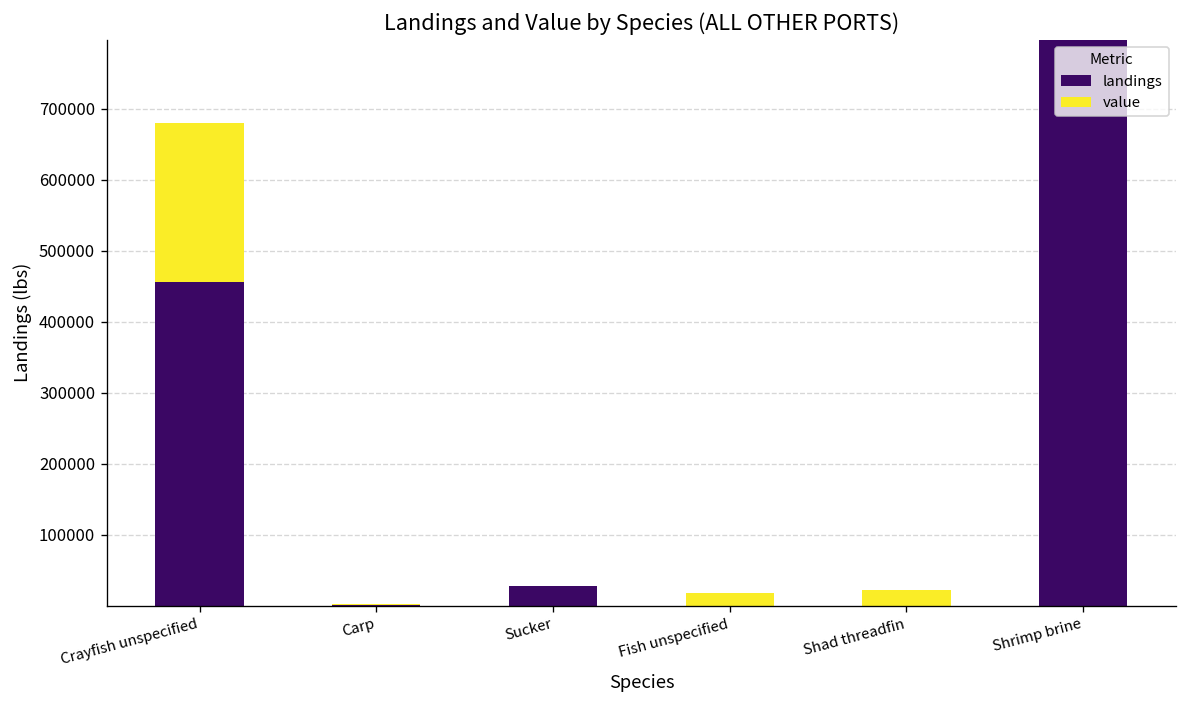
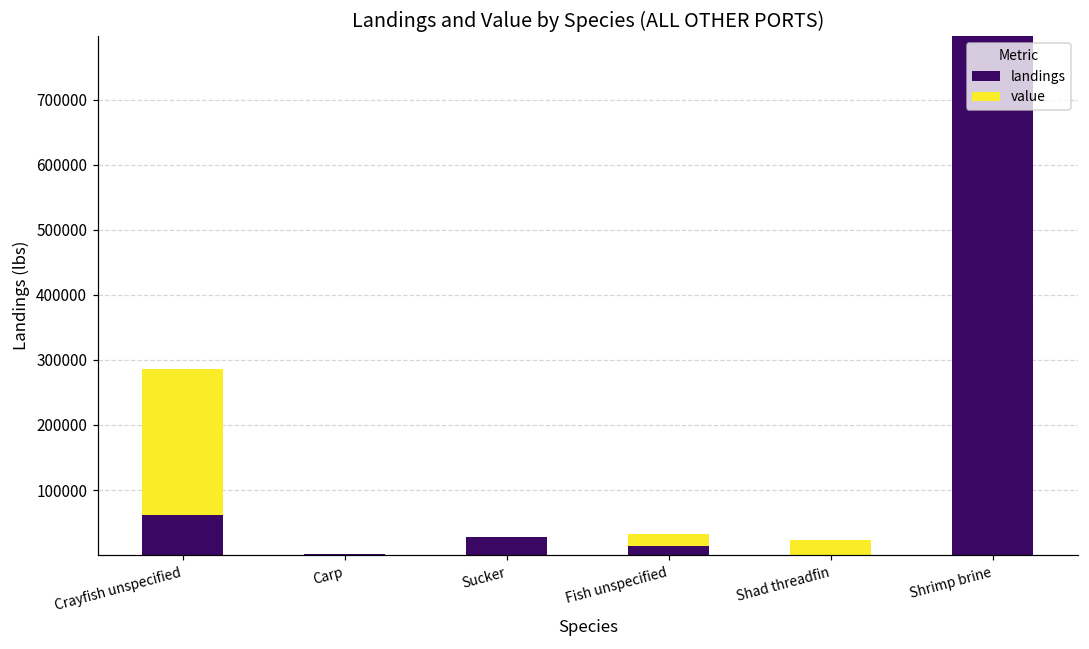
  {
    "landings": {
-     "Crayfish unspecified": 460000,
+     "Crayfish unspecified": 60000,
      "Sucker": 30000,
-     "Fish unspecified": 0,
+     "Fish unspecified": 10000,
      "Shrimp brine": 800000
    },
    "value": {
      "Crayfish unspecified": 220000,
      "Fish unspecified": 20000,
      "Shad threadfin": 20000,
      "Shrimp brine": 0
    }
  }
